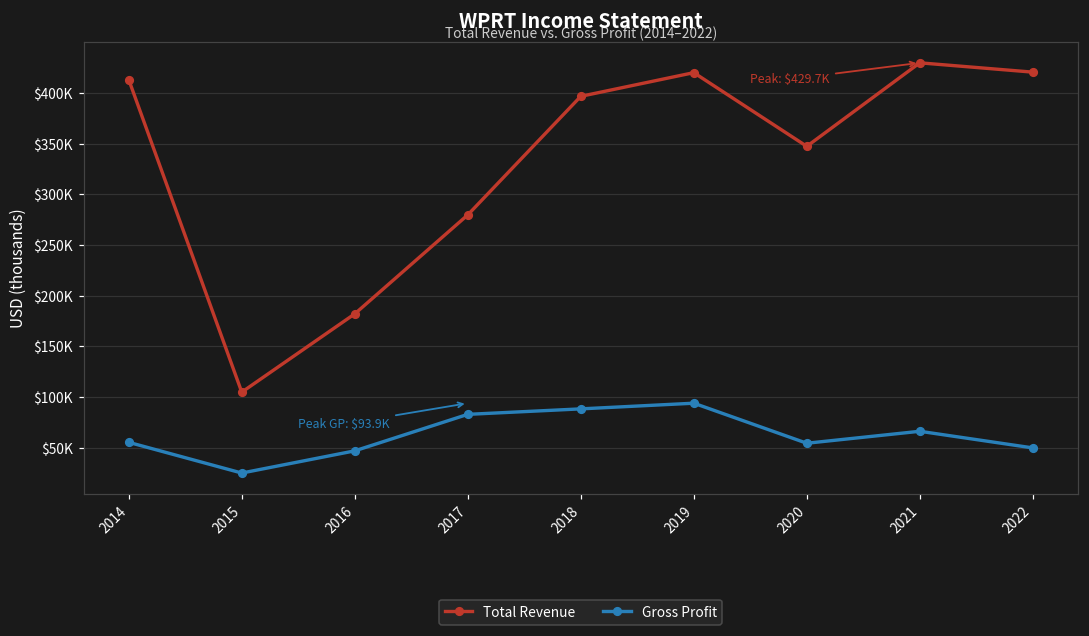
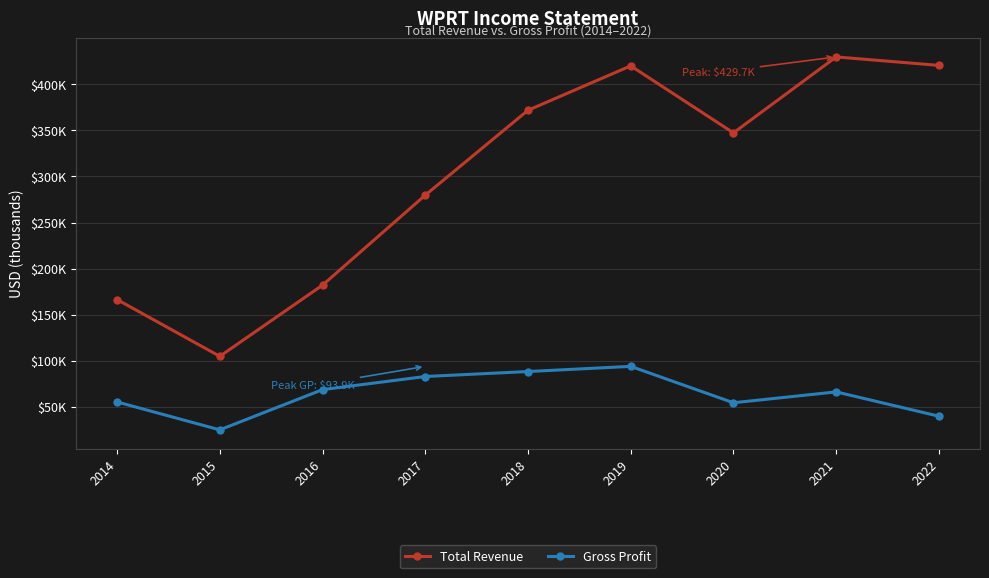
  {
    "Total Revenue": {
-     "2014": "$410000",
+     "2014": "$170000",
      "2015": "$100000",
      "2016": "$180000",
      "2017": "$280000",
-     "2018": "$400000",
+     "2018": "$370000",
      "2019": "$420000",
      "2020": "$350000",
      "2022": "$420000"
    },
    "Gross Profit": {
      "2014": "$60000",
      "2015": "$30000",
-     "2016": "$50000",
+     "2016": "$70000",
      "2018": "$90000",
      "2019": "$90000",
      "2020": "$50000",
      "2021": "$70000",
-     "2022": "$50000"
+     "2022": "$40000"
    }
  }
